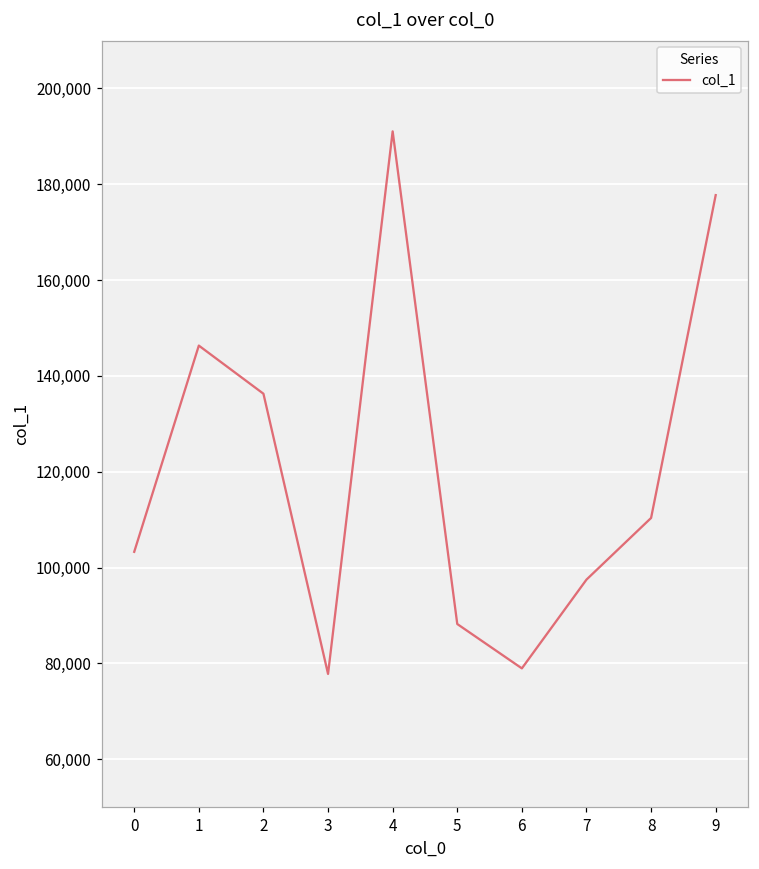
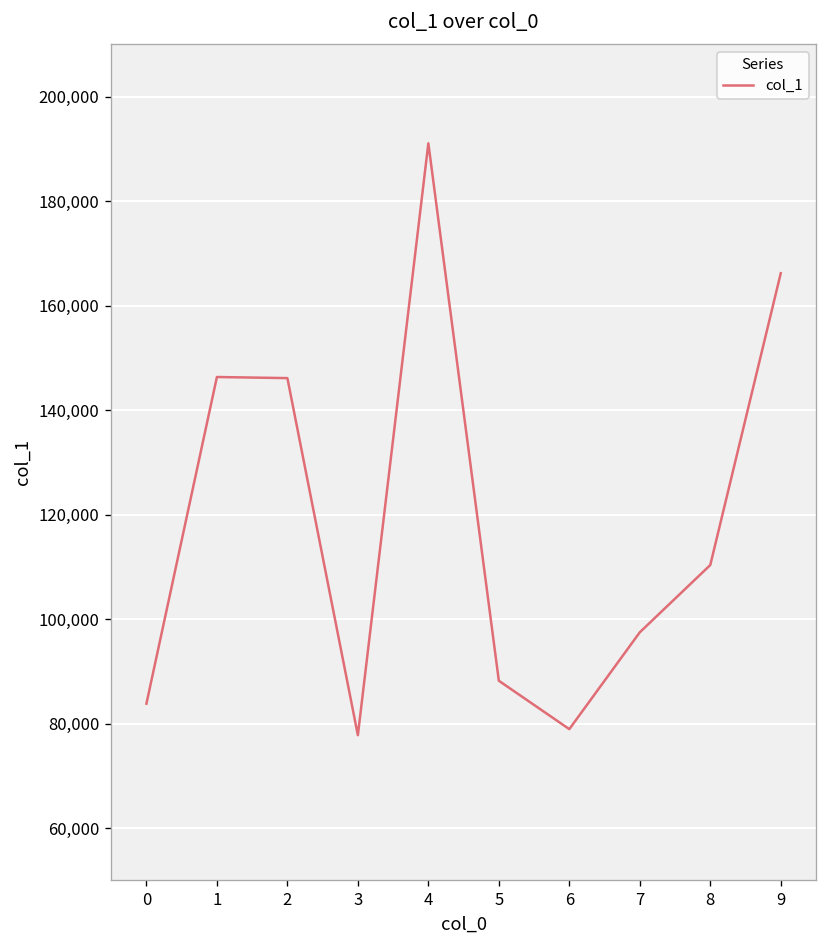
  {
-   "0": "103,000",
+   "0": "84,000",
    "1": "146,000",
-   "2": "136,000",
+   "2": "146,000",
    "3": "78,000",
    "4": "191,000",
    "5": "88,000",
    "6": "79,000",
    "7": "97,000",
    "8": "110,000",
-   "9": "178,000"
+   "9": "166,000"
  }
